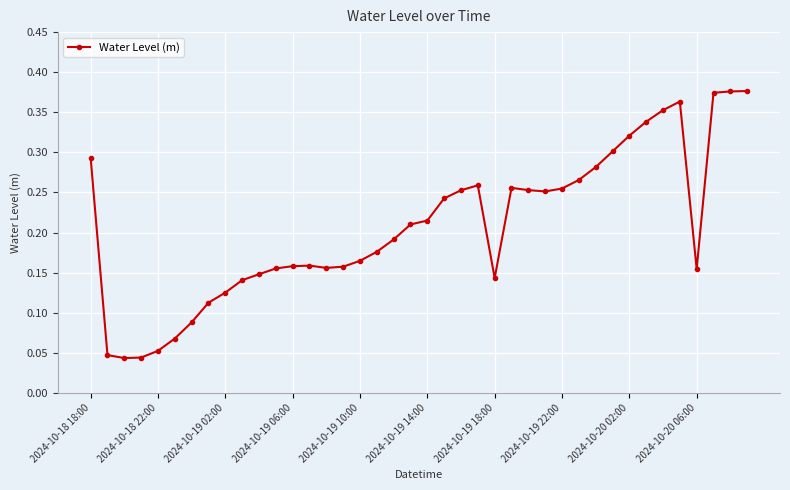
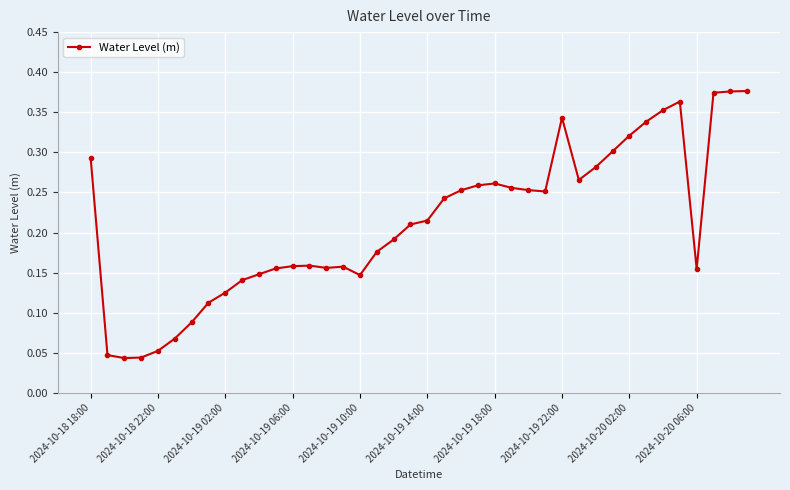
  {
    "2024-10-18 18:00": 0.29,
    "2024-10-18 22:00": 0.05,
    "2024-10-19 02:00": 0.13,
    "2024-10-19 06:00": 0.16,
-   "2024-10-19 10:00": 0.16,
+   "2024-10-19 10:00": 0.15,
    "2024-10-19 14:00": 0.21,
-   "2024-10-19 18:00": 0.14,
-   "2024-10-19 22:00": 0.25,
+   "2024-10-19 18:00": 0.26,
+   "2024-10-19 22:00": 0.34,
    "2024-10-20 02:00": 0.32,
    "2024-10-20 06:00": 0.15
  }
